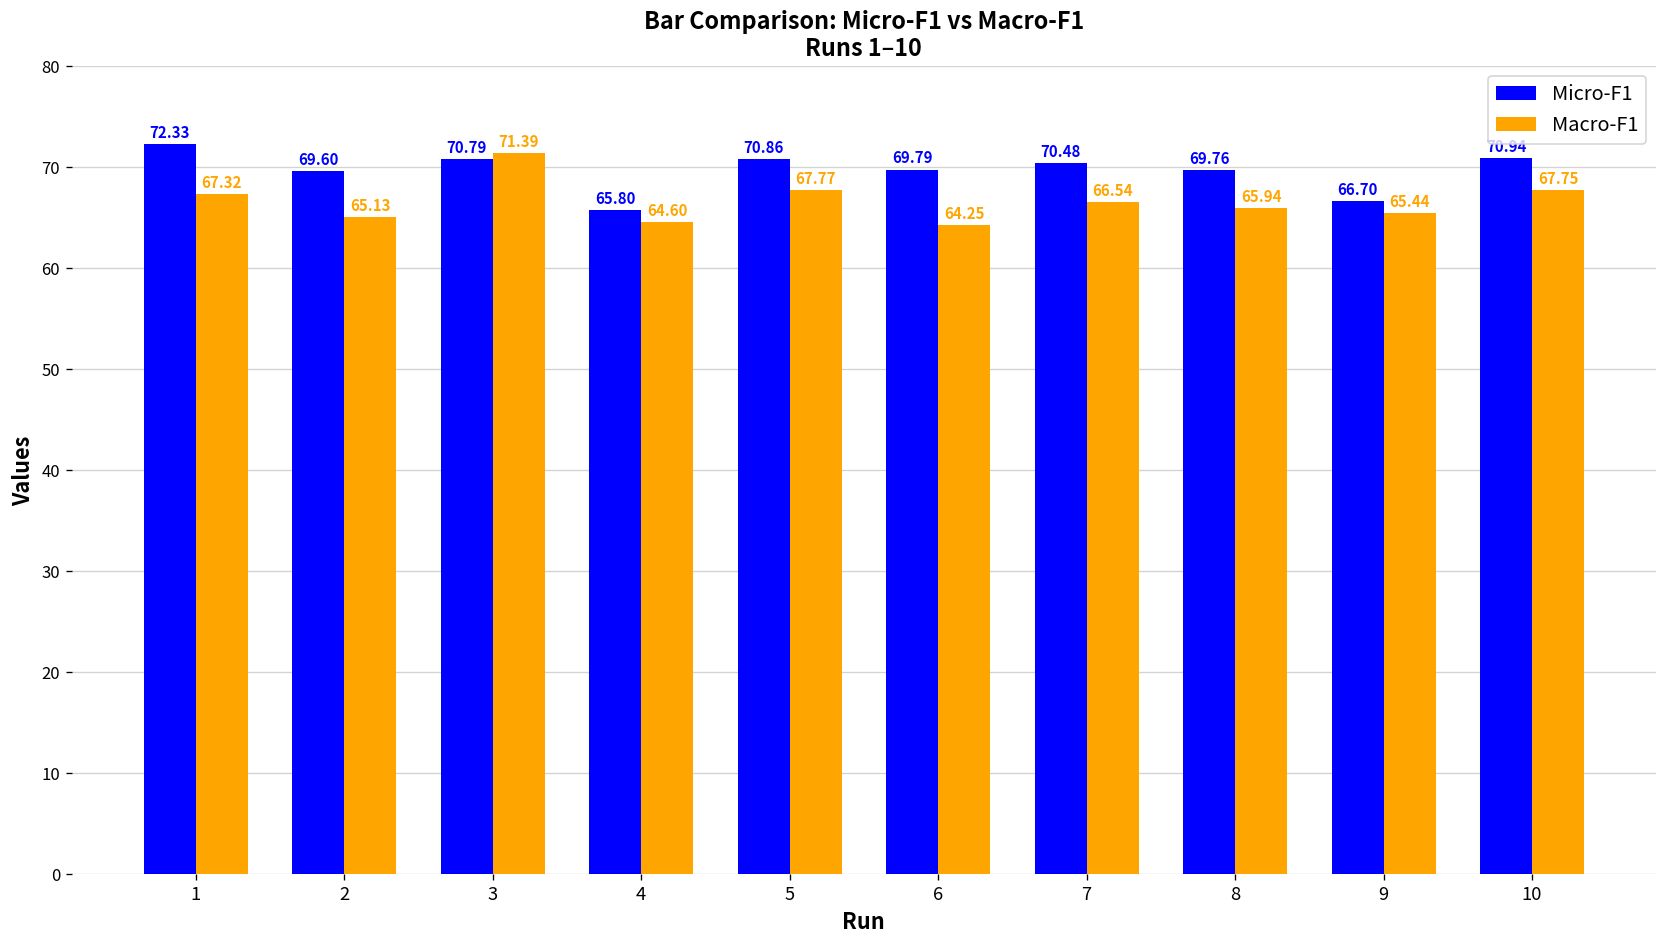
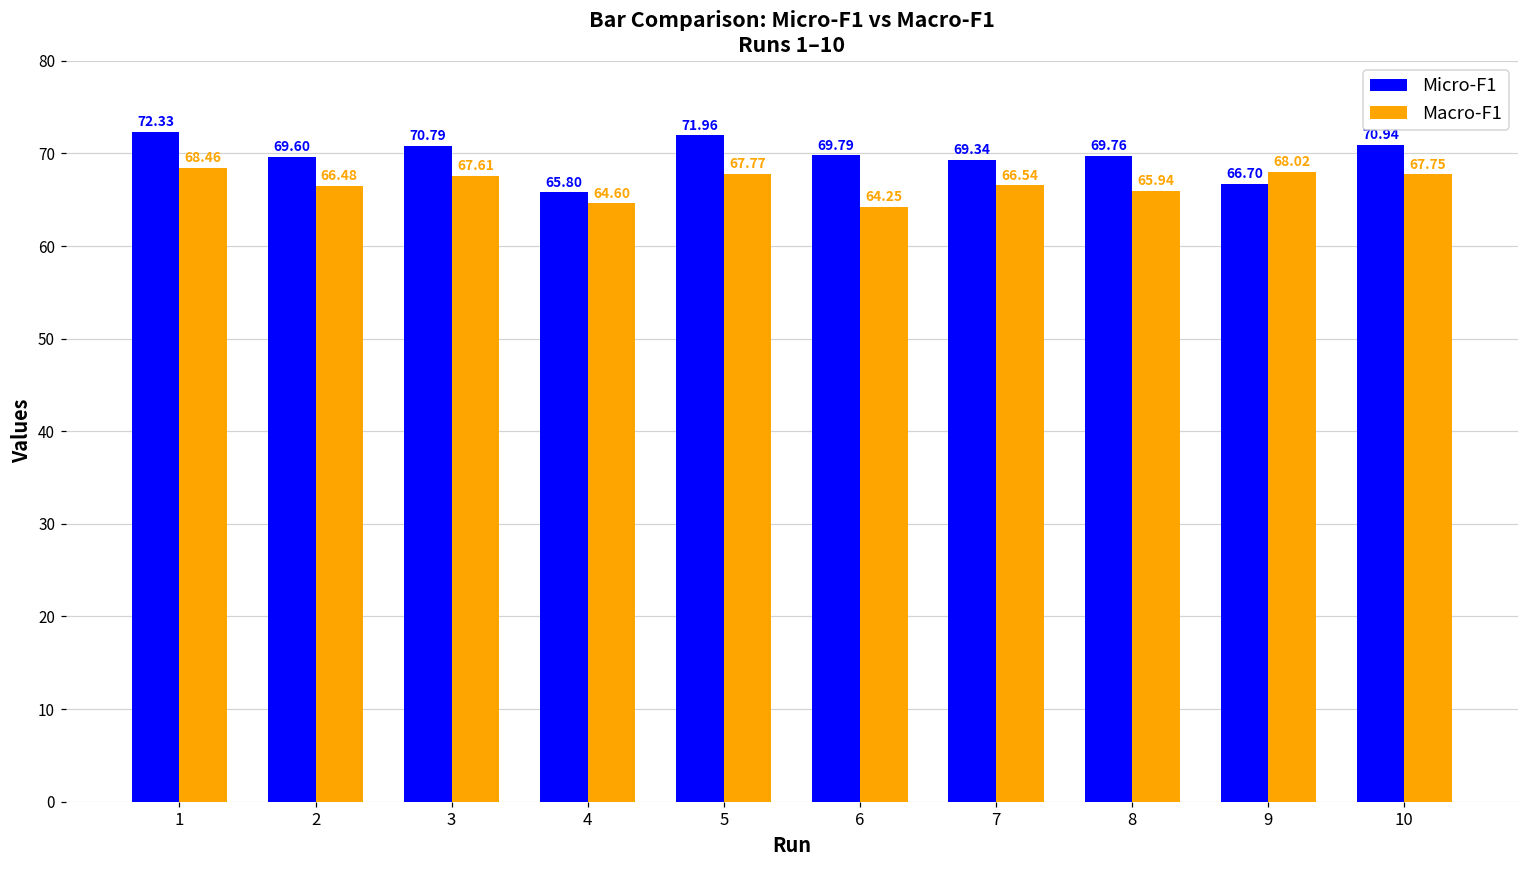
  {
    "Micro-F1": {
      "1": 72.33,
      "2": 69.60,
      "3": 70.79,
      "4": 65.80,
-     "5": 70.86,
+     "5": 71.96,
      "6": 69.79,
-     "7": 70.48,
+     "7": 69.34,
      "8": 69.76,
      "9": 66.70
    },
    "Macro-F1": {
-     "1": 67.32,
-     "2": 65.13,
-     "3": 71.39,
+     "1": 68.46,
+     "2": 66.48,
+     "3": 67.61,
      "4": 64.60,
      "5": 67.77,
      "6": 64.25,
      "7": 66.54,
      "8": 65.94,
-     "9": 65.44,
+     "9": 68.02,
      "10": 67.75
    }
  }
